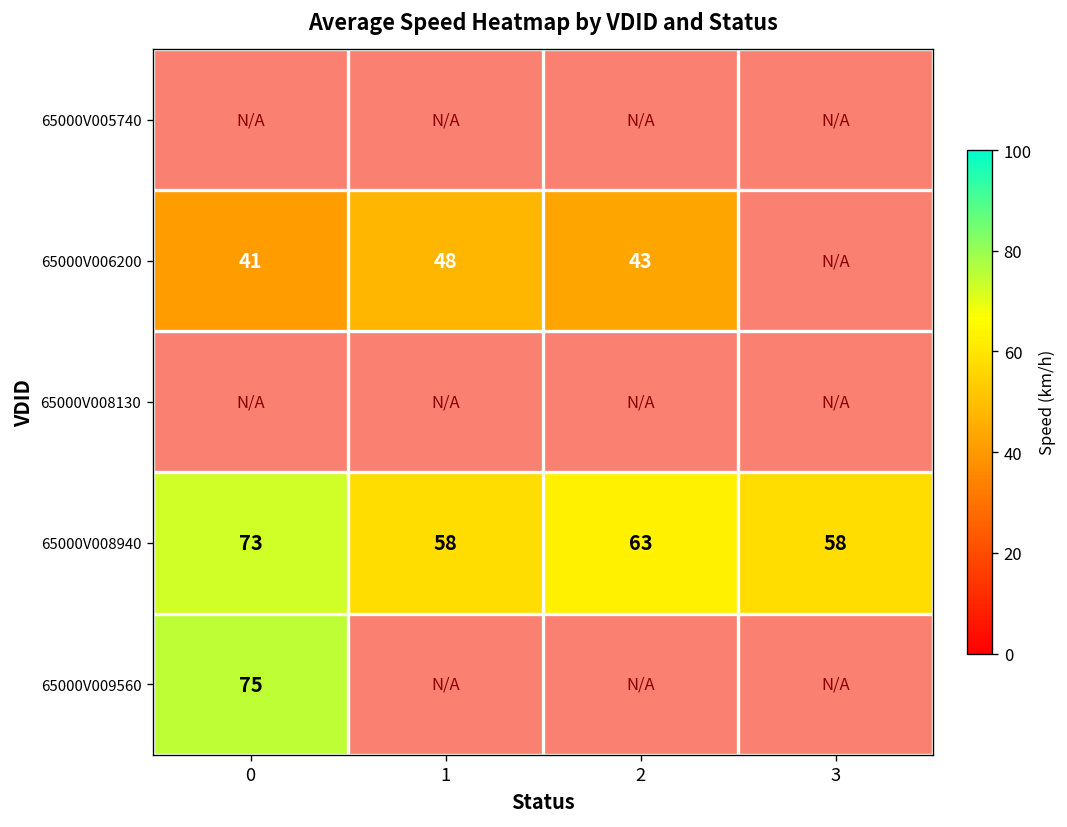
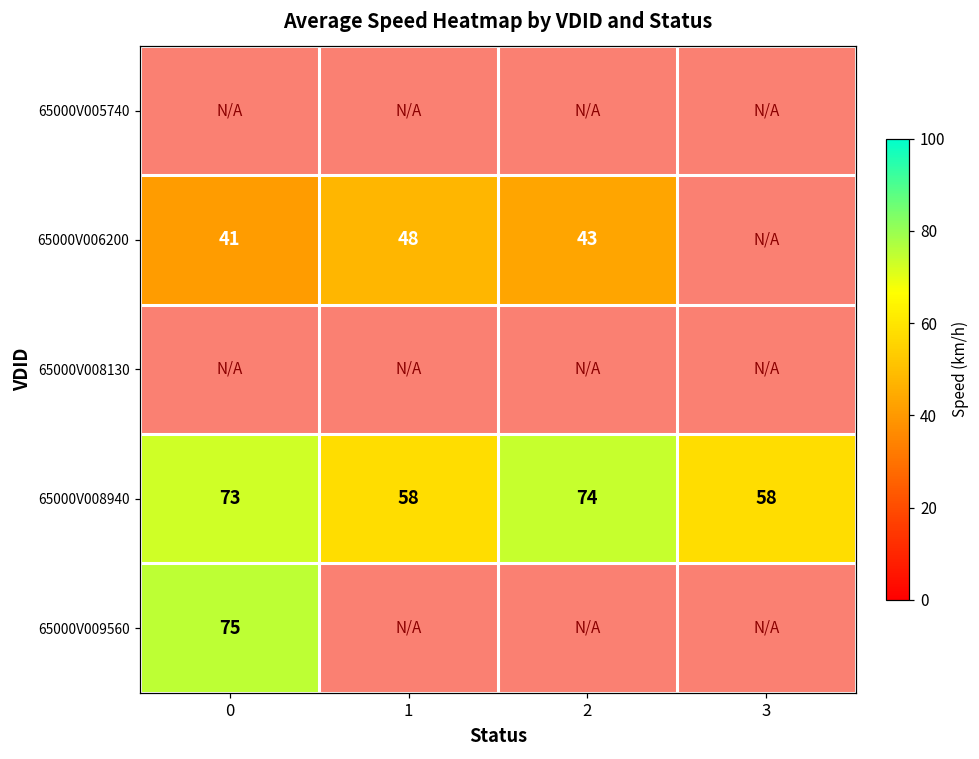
  {
    "65000V006200": {
      "0": 41,
      "1": 48,
      "2": 43
    },
    "65000V008940": {
      "0": 73,
      "1": 58,
-     "2": 63,
+     "2": 74,
      "3": 58
    },
    "65000V009560": {
      "0": 75
    }
  }
